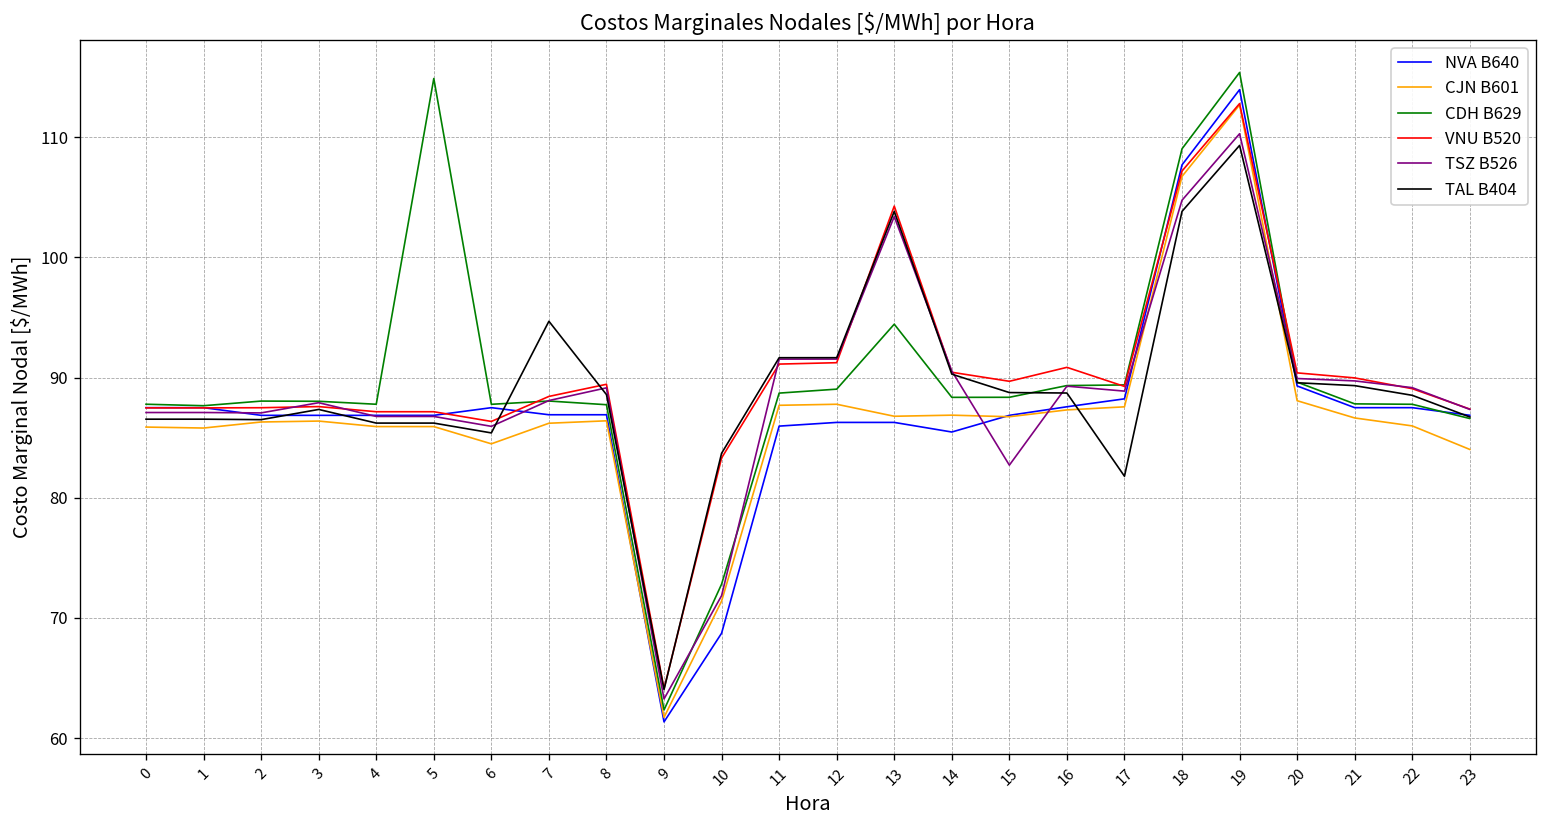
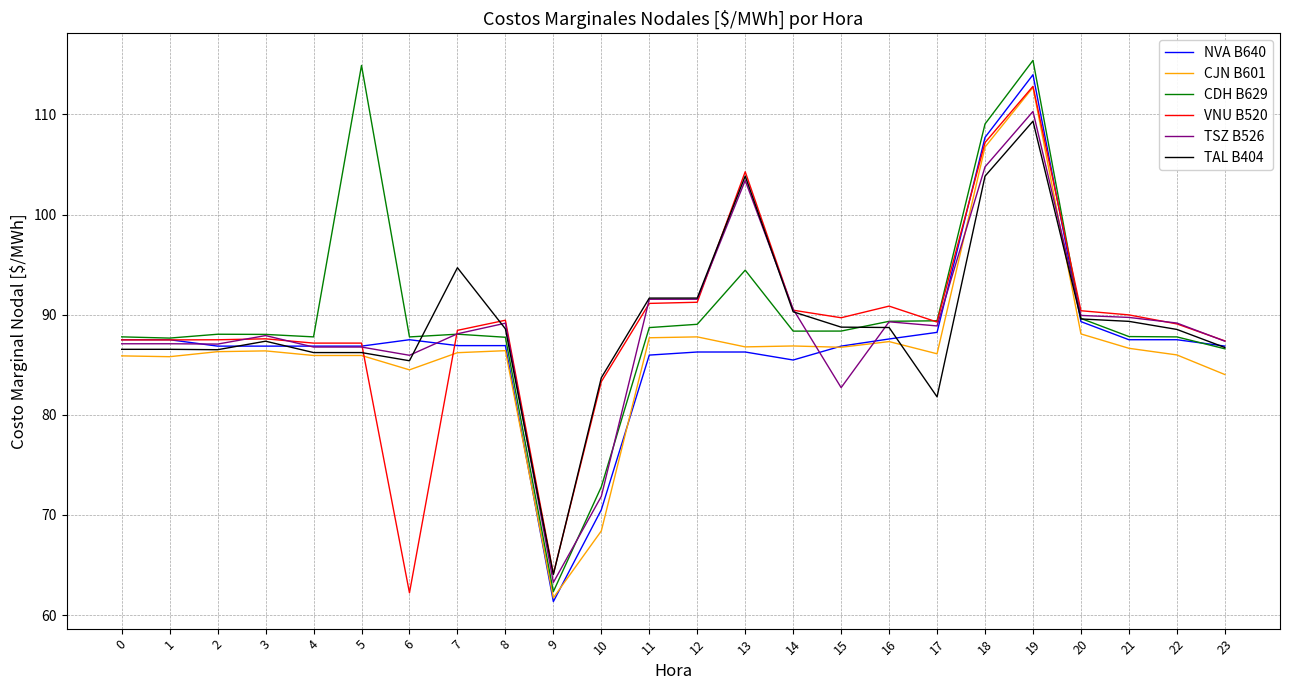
  {
    "NVA B640": {
      "3": 86.9,
      "6": 87.5,
      "7": 86.9,
      "8": 86.9,
      "9": 61.3,
-     "10": 68.7,
+     "10": 70.5,
      "11": 86.0,
      "12": 86.3,
      "13": 86.3,
      "14": 85.5,
      "16": 87.6,
      "17": 88.2,
      "18": 107.7,
      "19": 114.0,
      "20": 89.3,
      "21": 87.5,
      "22": 87.5
    },
    "CJN B601": {
      "0": 85.9,
      "1": 85.8,
      "3": 86.4,
      "4": 85.9,
      "5": 85.9,
      "6": 84.5,
      "7": 86.2,
      "8": 86.4,
      "9": 61.7,
-     "10": 71.4,
+     "10": 68.4,
      "11": 87.7,
      "12": 87.8,
      "13": 86.8,
      "14": 86.9,
      "16": 87.3,
-     "17": 87.6,
+     "17": 86.1,
      "18": 106.7,
      "20": 88.1,
      "21": 86.6,
      "22": 86.0,
      "23": 84.0
    },
    "CDH B629": {
      "0": 87.8,
      "2": 88.0,
      "4": 87.8,
      "5": 114.9,
      "6": 87.8,
      "8": 87.7,
      "9": 62.3,
      "10": 72.8,
      "11": 88.7,
      "12": 89.0,
      "13": 94.4,
      "14": 88.4,
      "15": 88.4,
      "18": 109.0,
      "19": 115.4,
      "21": 87.8,
      "22": 87.8
    },
    "VNU B520": {
      "2": 87.5,
      "4": 87.2,
      "5": 87.2,
-     "6": 86.3,
+     "6": 62.2,
      "7": 88.4,
      "8": 89.4,
      "10": 83.3,
      "11": 91.1,
      "12": 91.2,
      "13": 104.3,
      "15": 89.7,
      "16": 90.9,
      "18": 107.2,
      "20": 90.4
    },
    "TSZ B526": {
      "0": 87.1,
      "1": 87.1,
      "6": 85.9,
      "8": 89.1,
      "9": 63.3,
      "10": 71.9,
      "13": 103.4,
      "15": 82.7,
      "17": 88.9,
      "18": 104.8,
      "19": 110.3,
      "20": 89.9
    },
    "TAL B404": {
      "0": 86.5,
      "1": 86.5,
      "4": 86.2,
      "5": 86.2,
      "6": 85.4,
      "7": 94.7,
      "8": 88.6,
      "10": 83.7,
      "13": 103.8,
      "15": 88.8,
      "16": 88.7,
      "17": 81.8,
      "18": 103.8,
      "19": 109.3,
      "21": 89.3,
      "22": 88.5
    }
  }
